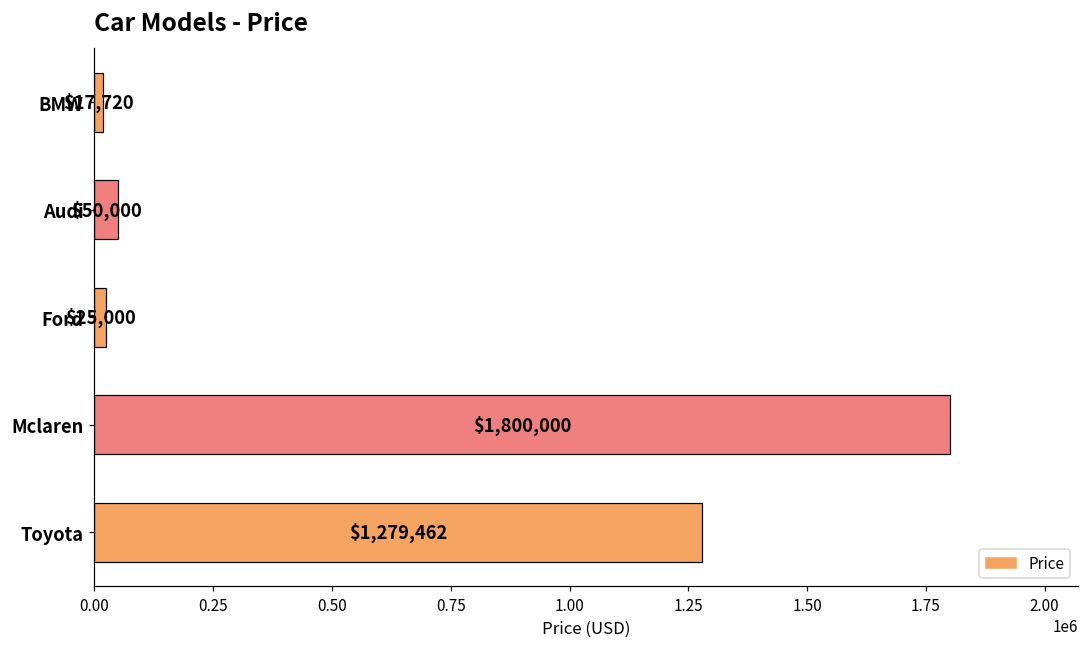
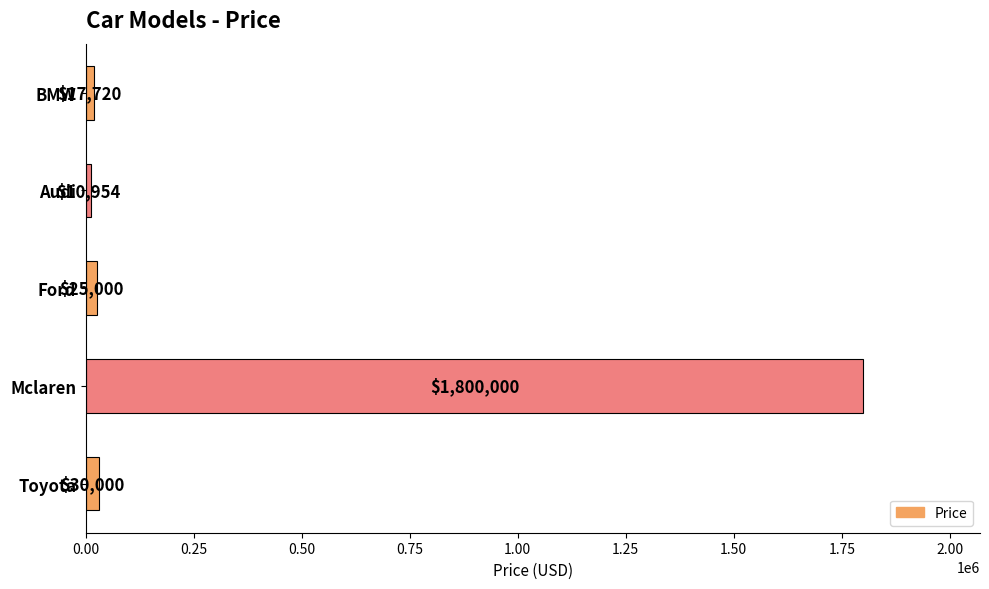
  {
    "BMW": "$17,720",
-   "Audi": "$50,000",
+   "Audi": "$10,954",
    "Ford": "$25,000",
    "Mclaren": "$1,800,000",
-   "Toyota": "$1,279,462"
+   "Toyota": "$30,000"
  }
